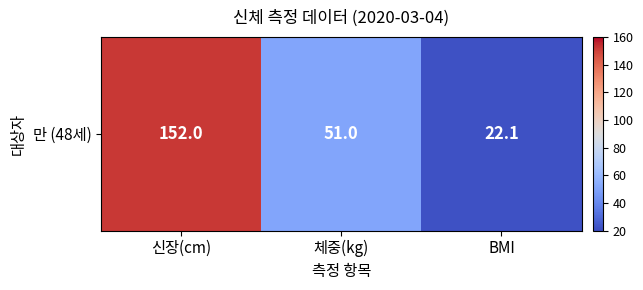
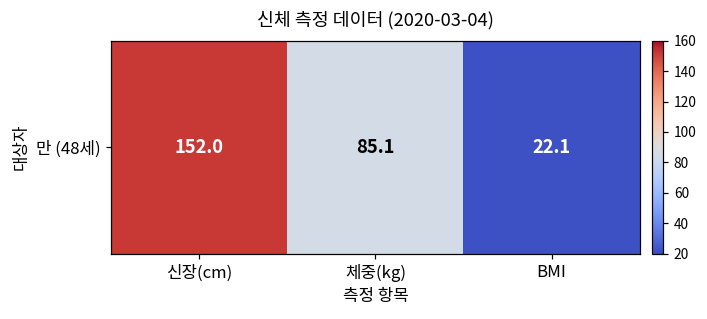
  {
    "만 (48세)": {
      "신장(cm)": 152.0,
-     "체중(kg)": 51.0,
+     "체중(kg)": 85.1,
      "BMI": 22.1
    }
  }
